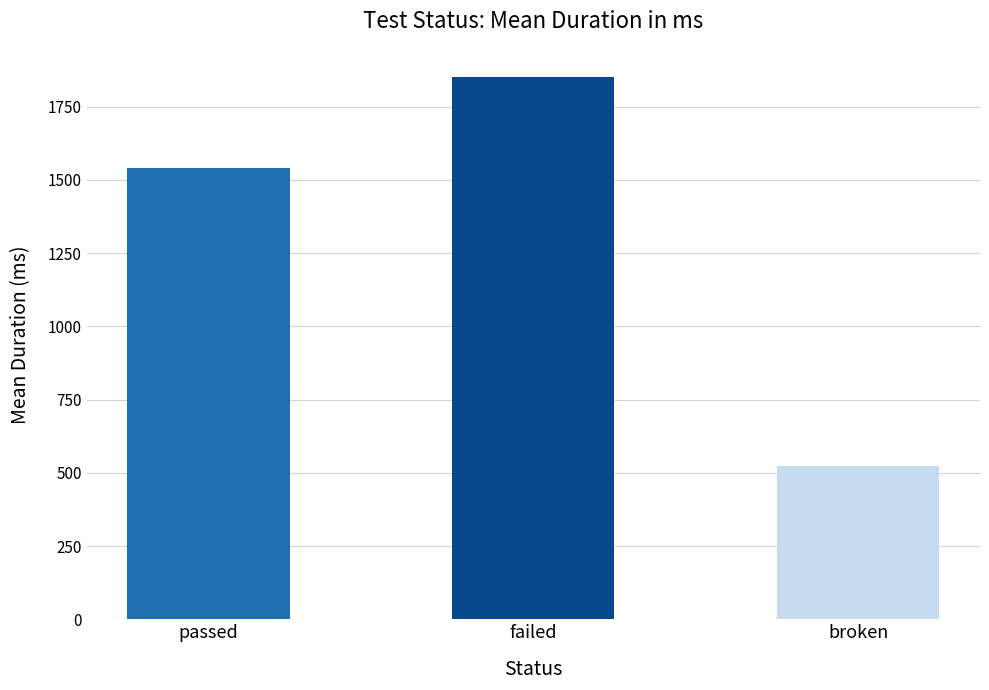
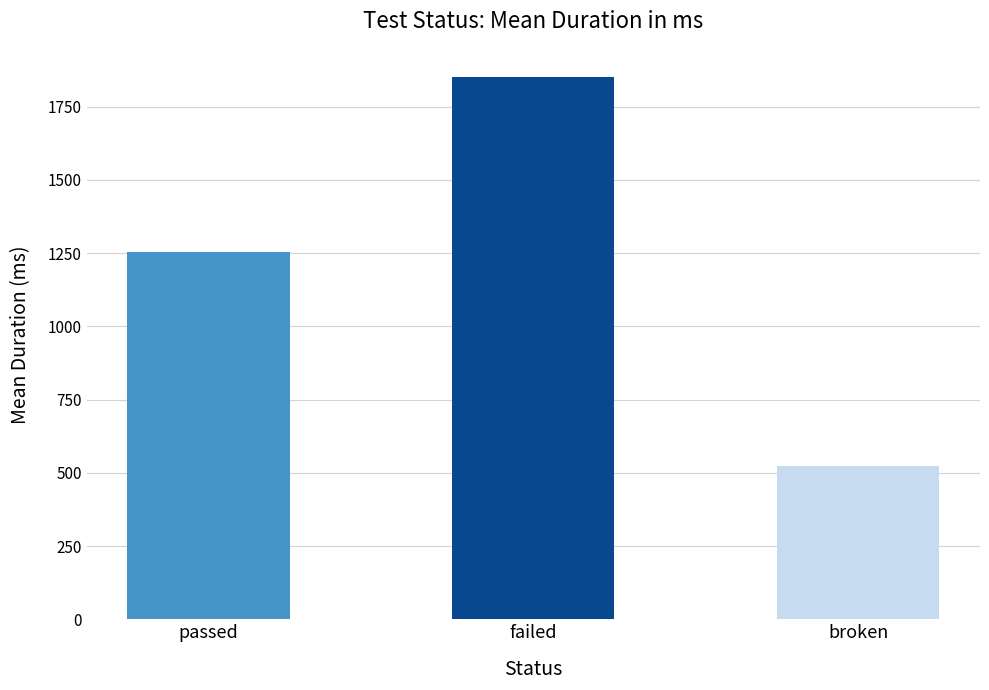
  {
-   "passed": 1540,
+   "passed": 1250,
    "failed": 1850,
    "broken": 520
  }
